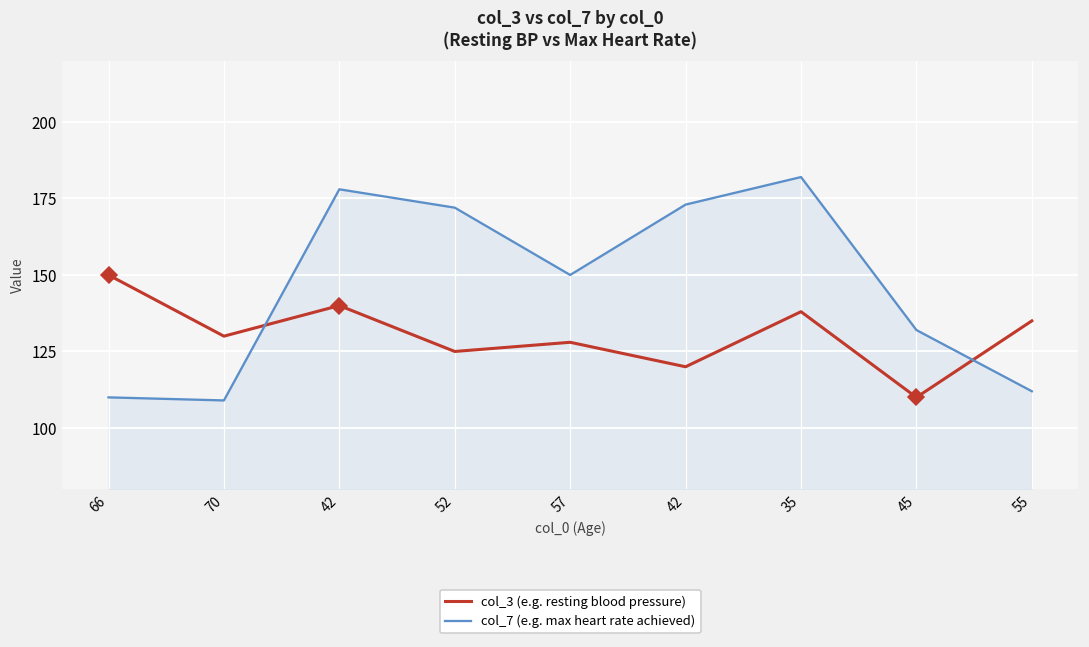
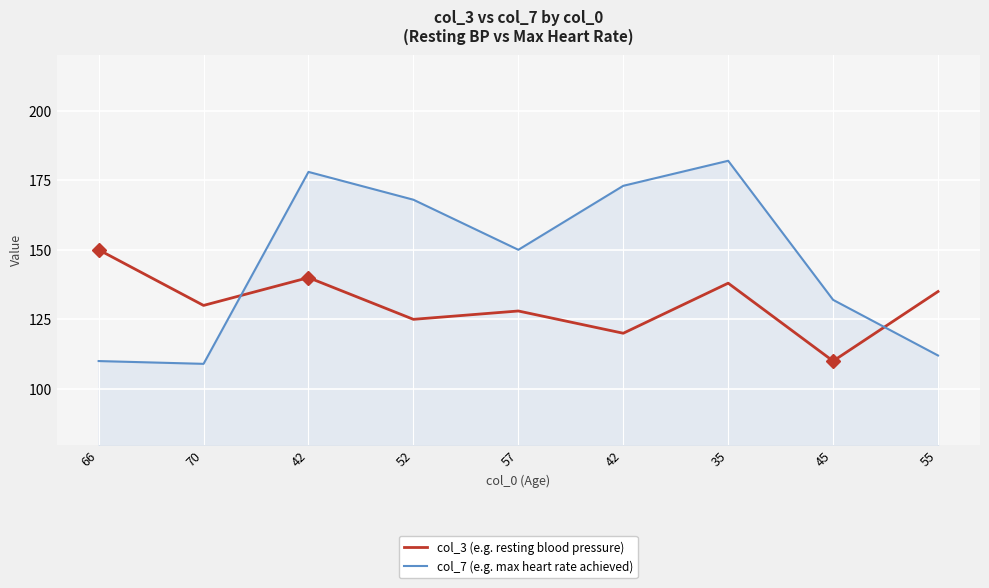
  {
    "col_7 (e.g. max heart rate achieved)": {
      "66": 110,
      "70": 109,
-     "52": 172,
+     "52": 168,
      "57": 150,
      "35": 182,
      "45": 132,
      "55": 112
    }
  }
